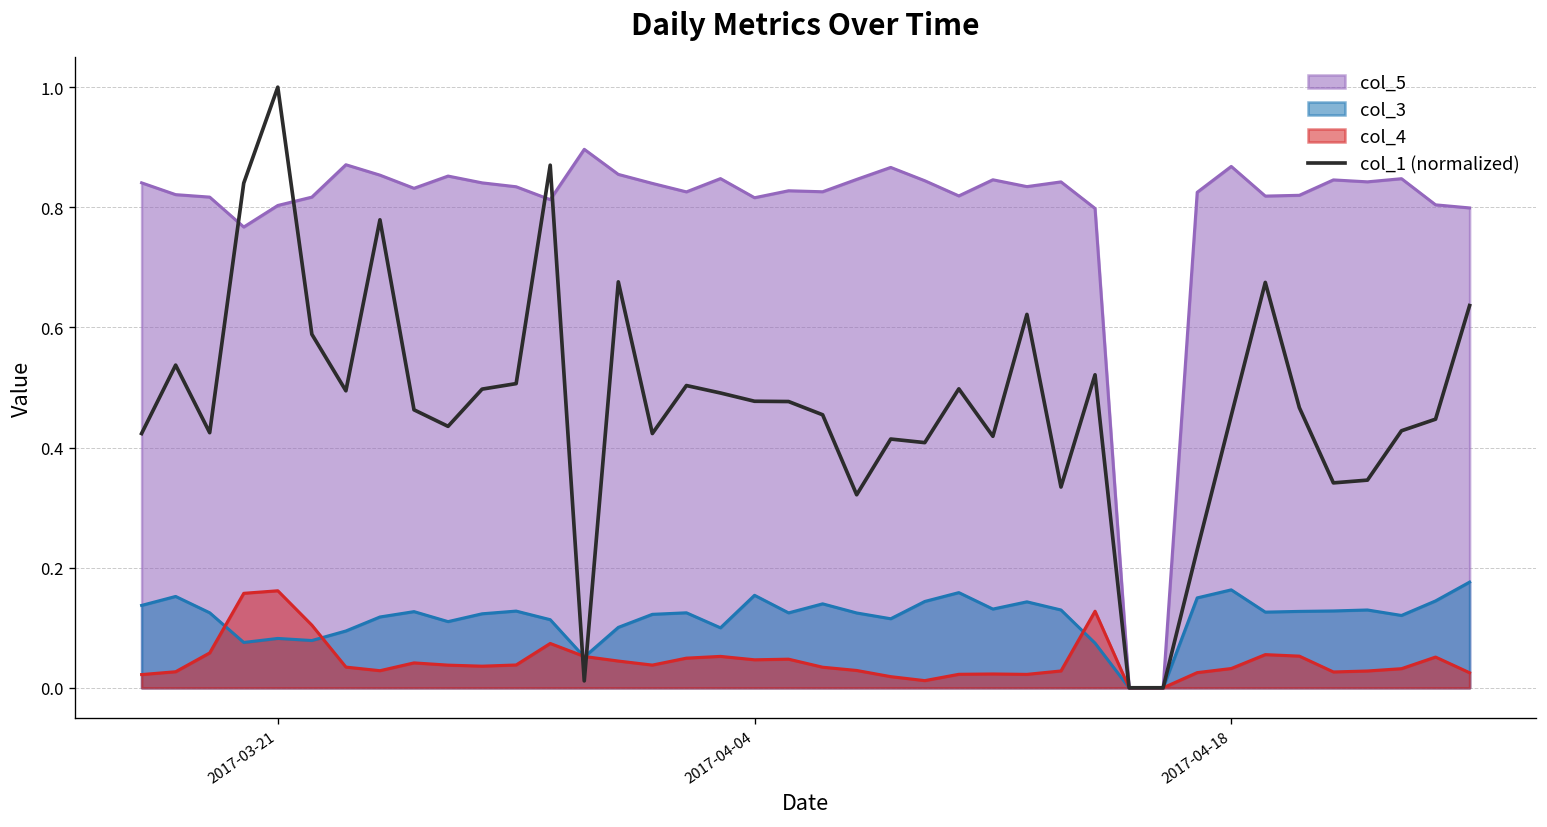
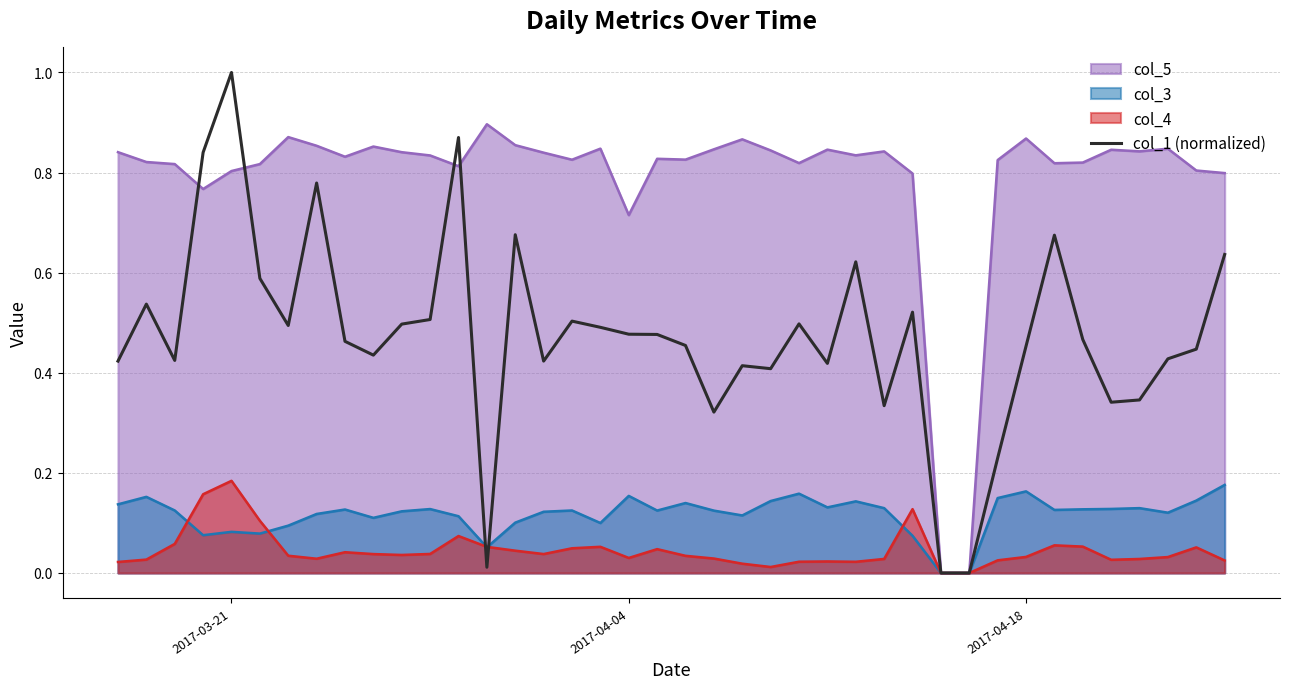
  {
    "col_5": {
      "2017-03-21": 0.80,
-     "2017-04-04": 0.82,
+     "2017-04-04": 0.72,
      "2017-04-18": 0.87
    },
    "col_3": {
      "2017-03-21": 0.08,
      "2017-04-04": 0.15,
      "2017-04-18": 0.16
    },
    "col_4": {
-     "2017-03-21": 0.16,
-     "2017-04-04": 0.05,
+     "2017-03-21": 0.18,
+     "2017-04-04": 0.03,
      "2017-04-18": 0.03
    },
    "col_1 (normalized)": {
      "2017-03-21": 1.00,
      "2017-04-04": 0.48,
      "2017-04-18": 0.45
    }
  }
